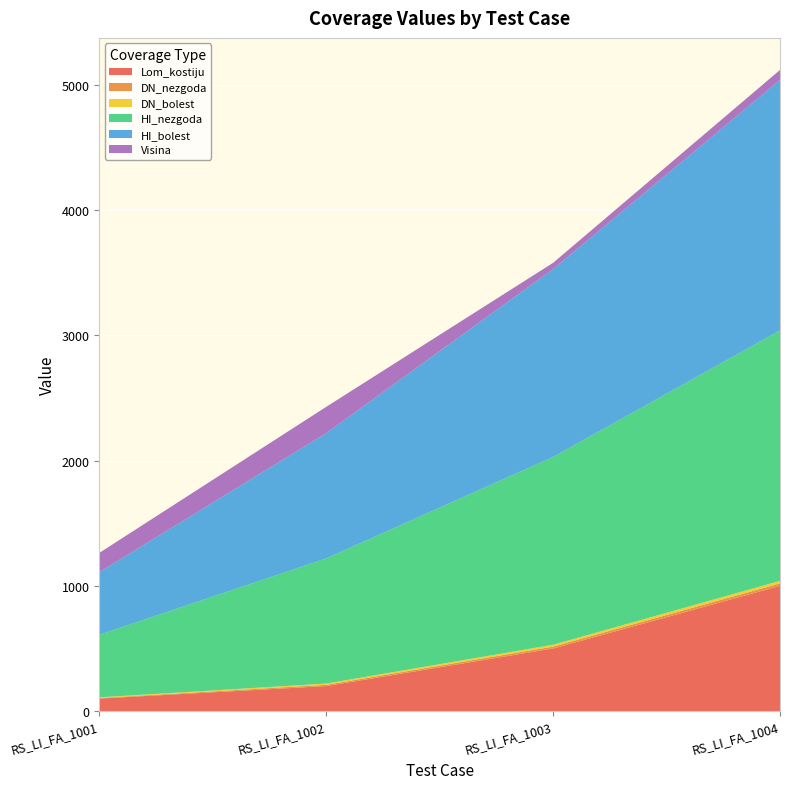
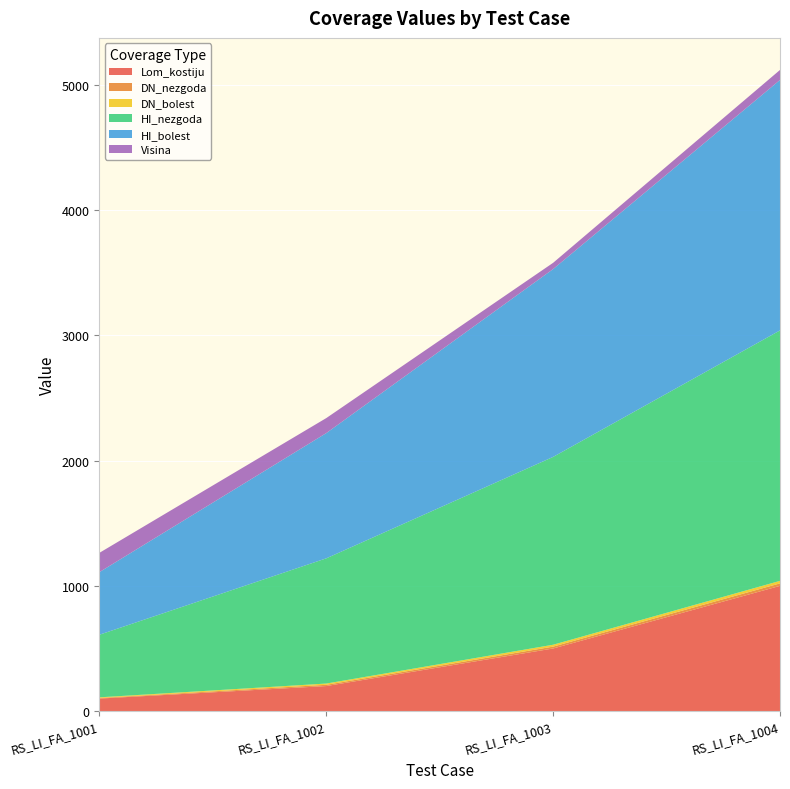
  {
    "HI_nezgoda": {
      "RS_LI_FA_1001": 500,
      "RS_LI_FA_1002": 1000,
      "RS_LI_FA_1003": 1500,
      "RS_LI_FA_1004": 2000
    },
    "HI_bolest": {
      "RS_LI_FA_1001": 500,
      "RS_LI_FA_1002": 1000,
      "RS_LI_FA_1003": 1500,
      "RS_LI_FA_1004": 2000
    },
    "Visina": {
      "RS_LI_FA_1001": 150,
-     "RS_LI_FA_1002": 210,
+     "RS_LI_FA_1002": 120,
      "RS_LI_FA_1003": 50,
      "RS_LI_FA_1004": 80
    }
  }
